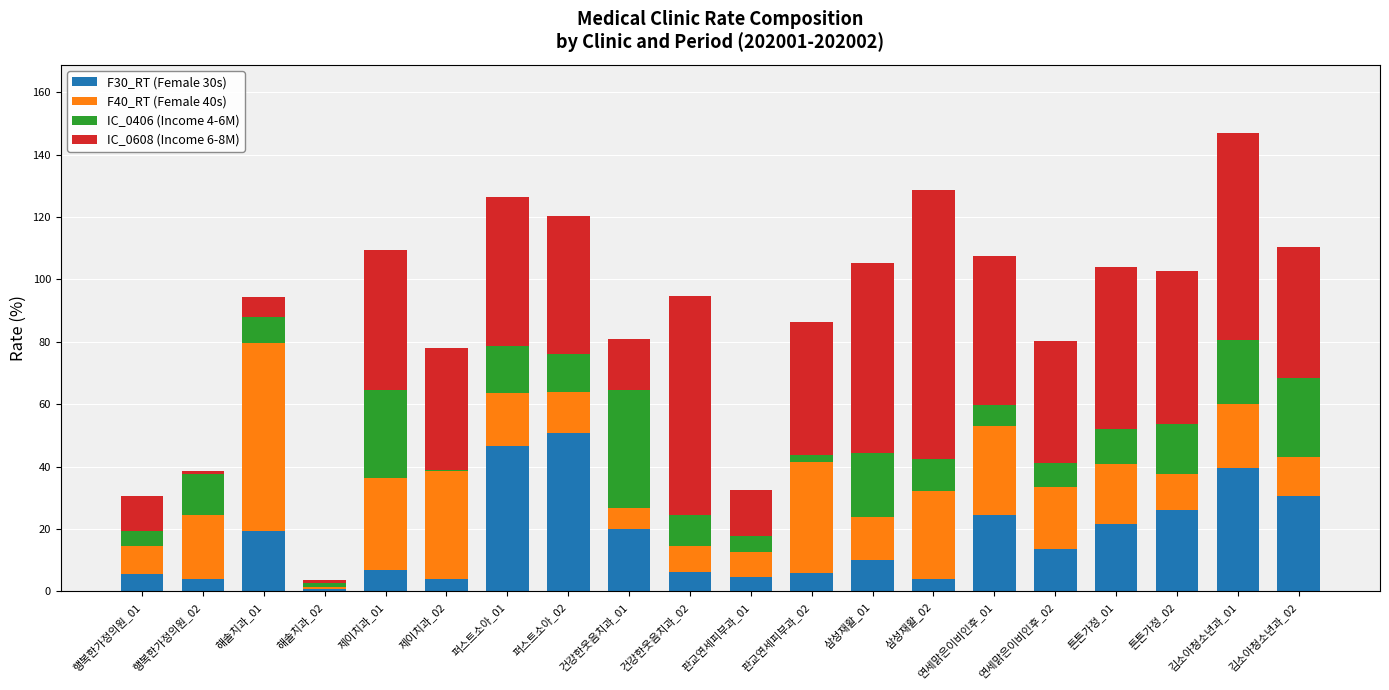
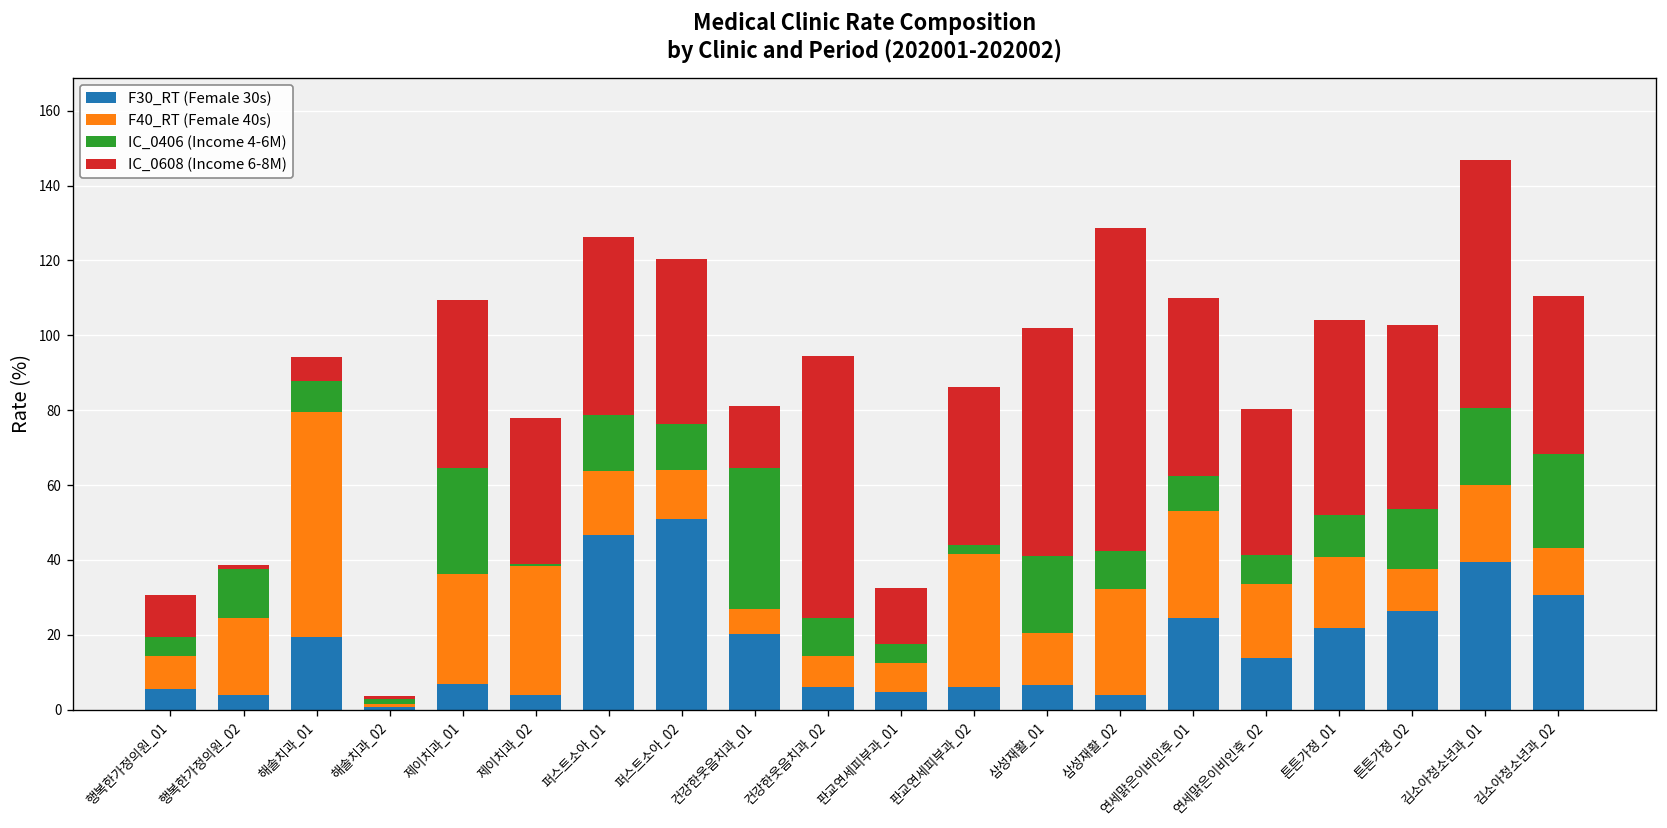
  {
    "F30_RT (Female 30s)": {
      "행복한가정의원_01": 5,
      "행복한가정의원_02": 4,
      "해솔치과_01": 19,
      "해솔치과_02": 1,
      "제이치과_01": 7,
      "제이치과_02": 4,
      "퍼스트소아_01": 47,
      "퍼스트소아_02": 51,
      "건강한웃음치과_01": 20,
      "건강한웃음치과_02": 6,
      "판교연세피부과_01": 5,
      "판교연세피부과_02": 6,
-     "삼성재활_01": 10,
+     "삼성재활_01": 7,
      "삼성재활_02": 4,
      "연세맑은이비인후_01": 25,
      "연세맑은이비인후_02": 14,
      "튼튼가정_01": 22,
      "튼튼가정_02": 26,
      "김소아청소년과_01": 39,
      "김소아청소년과_02": 31
    },
    "F40_RT (Female 40s)": {
      "행복한가정의원_01": 9,
      "행복한가정의원_02": 21,
      "해솔치과_01": 60,
      "제이치과_01": 30,
      "제이치과_02": 34,
      "퍼스트소아_01": 17,
      "퍼스트소아_02": 13,
      "건강한웃음치과_01": 7,
      "건강한웃음치과_02": 8,
      "판교연세피부과_01": 8,
      "판교연세피부과_02": 36,
      "삼성재활_01": 14,
      "삼성재활_02": 28,
      "연세맑은이비인후_01": 28,
      "연세맑은이비인후_02": 20,
      "튼튼가정_01": 19,
      "튼튼가정_02": 11,
      "김소아청소년과_01": 21,
      "김소아청소년과_02": 13
    },
    "IC_0406 (Income 4-6M)": {
      "행복한가정의원_01": 5,
      "행복한가정의원_02": 13,
      "해솔치과_01": 8,
      "해솔치과_02": 1,
      "제이치과_01": 28,
      "퍼스트소아_01": 15,
      "퍼스트소아_02": 12,
      "건강한웃음치과_01": 38,
      "건강한웃음치과_02": 10,
      "판교연세피부과_01": 5,
      "판교연세피부과_02": 2,
      "삼성재활_01": 20,
      "삼성재활_02": 10,
-     "연세맑은이비인후_01": 7,
+     "연세맑은이비인후_01": 9,
      "연세맑은이비인후_02": 8,
      "튼튼가정_01": 11,
      "튼튼가정_02": 16,
      "김소아청소년과_01": 21,
      "김소아청소년과_02": 25
    },
    "IC_0608 (Income 6-8M)": {
      "행복한가정의원_01": 11,
      "행복한가정의원_02": 1,
      "해솔치과_01": 6,
      "해솔치과_02": 1,
      "제이치과_01": 45,
      "제이치과_02": 39,
      "퍼스트소아_01": 48,
      "퍼스트소아_02": 44,
      "건강한웃음치과_01": 16,
      "건강한웃음치과_02": 70,
      "판교연세피부과_01": 15,
      "판교연세피부과_02": 42,
      "삼성재활_01": 61,
      "삼성재활_02": 86,
      "연세맑은이비인후_01": 48,
      "연세맑은이비인후_02": 39,
      "튼튼가정_01": 52,
      "튼튼가정_02": 49,
      "김소아청소년과_01": 66,
      "김소아청소년과_02": 42
    }
  }
